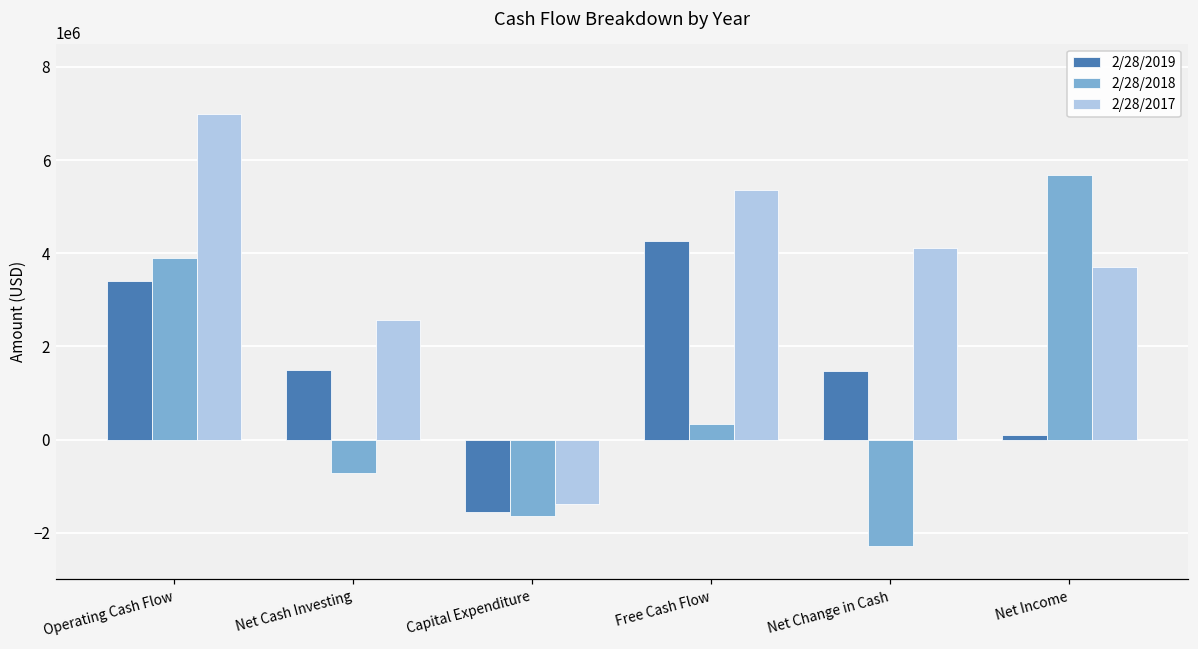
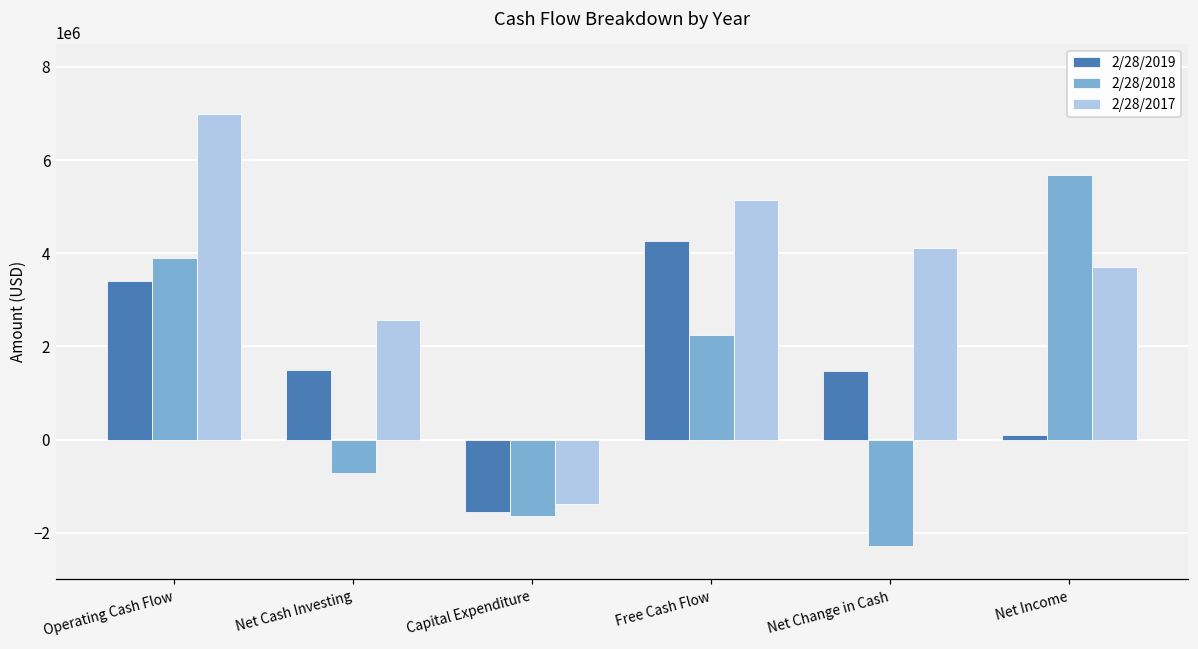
  {
    "2/28/2019": {
      "Operating Cash Flow": 3400000,
      "Net Cash Investing": 1500000,
      "Capital Expenditure": -1600000,
      "Free Cash Flow": 4300000,
      "Net Change in Cash": 1500000,
      "Net Income": 100000
    },
    "2/28/2018": {
      "Operating Cash Flow": 3900000,
      "Net Cash Investing": -700000,
      "Capital Expenditure": -1600000,
-     "Free Cash Flow": 300000,
+     "Free Cash Flow": 2200000,
      "Net Change in Cash": -2300000,
      "Net Income": 5700000
    },
    "2/28/2017": {
      "Operating Cash Flow": 7000000,
      "Net Cash Investing": 2600000,
      "Capital Expenditure": -1400000,
-     "Free Cash Flow": 5400000,
+     "Free Cash Flow": 5100000,
      "Net Change in Cash": 4100000,
      "Net Income": 3700000
    }
  }
